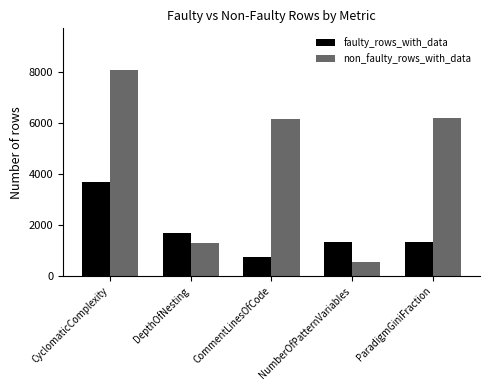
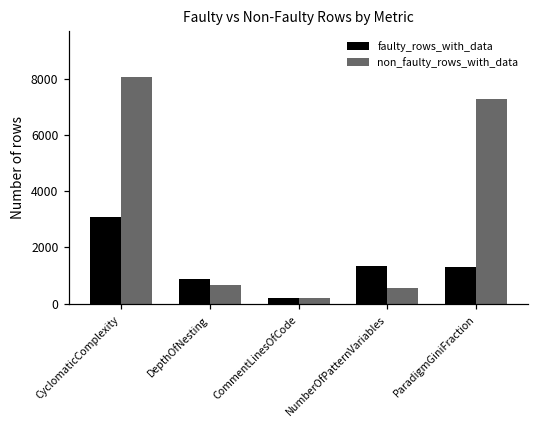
  {
    "faulty_rows_with_data": {
-     "CyclomaticComplexity": 3700,
-     "DepthOfNesting": 1700,
-     "CommentLinesOfCode": 700,
+     "CyclomaticComplexity": 3100,
+     "DepthOfNesting": 900,
+     "CommentLinesOfCode": 200,
      "NumberOfPatternVariables": 1300,
      "ParadigmGiniFraction": 1300
    },
    "non_faulty_rows_with_data": {
      "CyclomaticComplexity": 8100,
-     "DepthOfNesting": 1300,
-     "CommentLinesOfCode": 6100,
+     "DepthOfNesting": 700,
+     "CommentLinesOfCode": 200,
      "NumberOfPatternVariables": 500,
-     "ParadigmGiniFraction": 6200
+     "ParadigmGiniFraction": 7300
    }
  }
